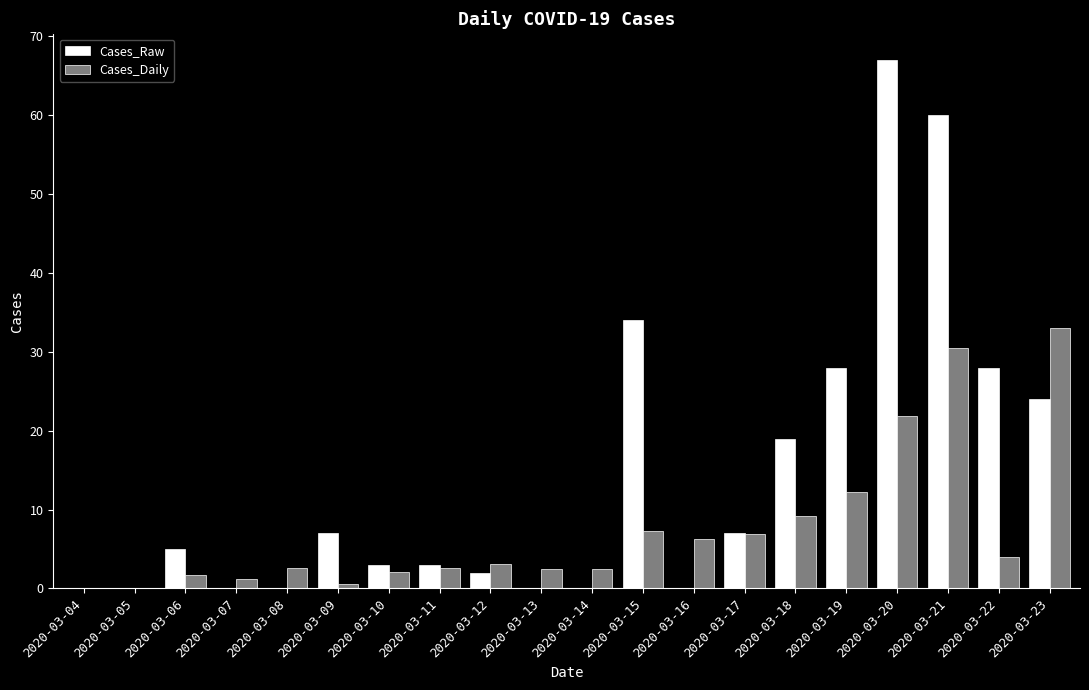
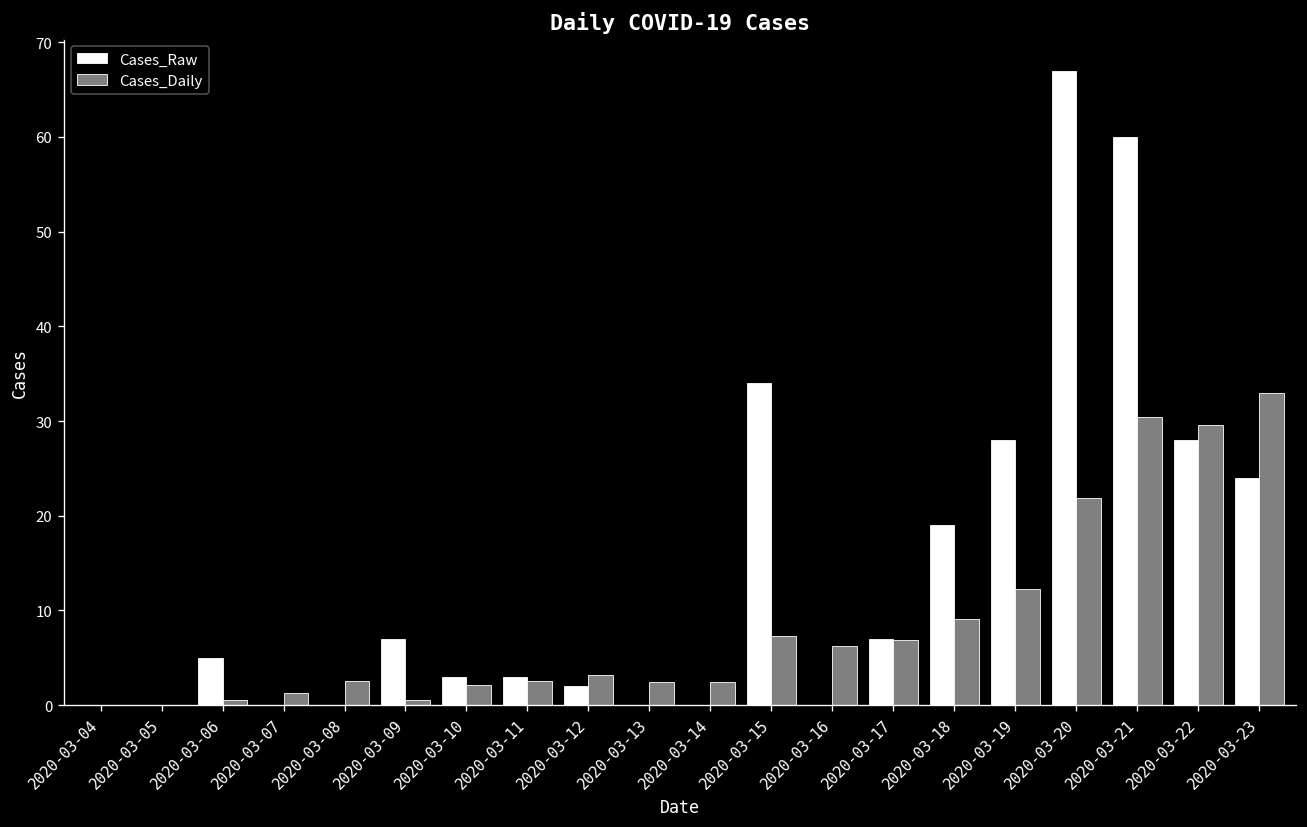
  {
    "Cases_Raw": {
      "2020-03-04": 0,
      "2020-03-05": 0,
      "2020-03-06": 5,
      "2020-03-07": 0,
      "2020-03-08": 0,
      "2020-03-09": 7,
      "2020-03-10": 3,
      "2020-03-11": 3,
      "2020-03-12": 2,
      "2020-03-13": 0,
      "2020-03-14": 0,
      "2020-03-15": 34,
      "2020-03-16": 0,
      "2020-03-17": 7,
      "2020-03-18": 19,
      "2020-03-19": 28,
      "2020-03-20": 67,
      "2020-03-21": 60,
      "2020-03-22": 28,
      "2020-03-23": 24
    },
    "Cases_Daily": {
      "2020-03-04": 0,
      "2020-03-05": 0,
-     "2020-03-06": 2,
+     "2020-03-06": 1,
      "2020-03-07": 1,
      "2020-03-08": 3,
      "2020-03-09": 1,
      "2020-03-10": 2,
      "2020-03-11": 3,
      "2020-03-12": 3,
      "2020-03-13": 2,
      "2020-03-14": 2,
      "2020-03-15": 7,
      "2020-03-16": 6,
      "2020-03-17": 7,
      "2020-03-18": 9,
      "2020-03-19": 12,
      "2020-03-20": 22,
      "2020-03-21": 30,
-     "2020-03-22": 4,
+     "2020-03-22": 30,
      "2020-03-23": 33
    }
  }
